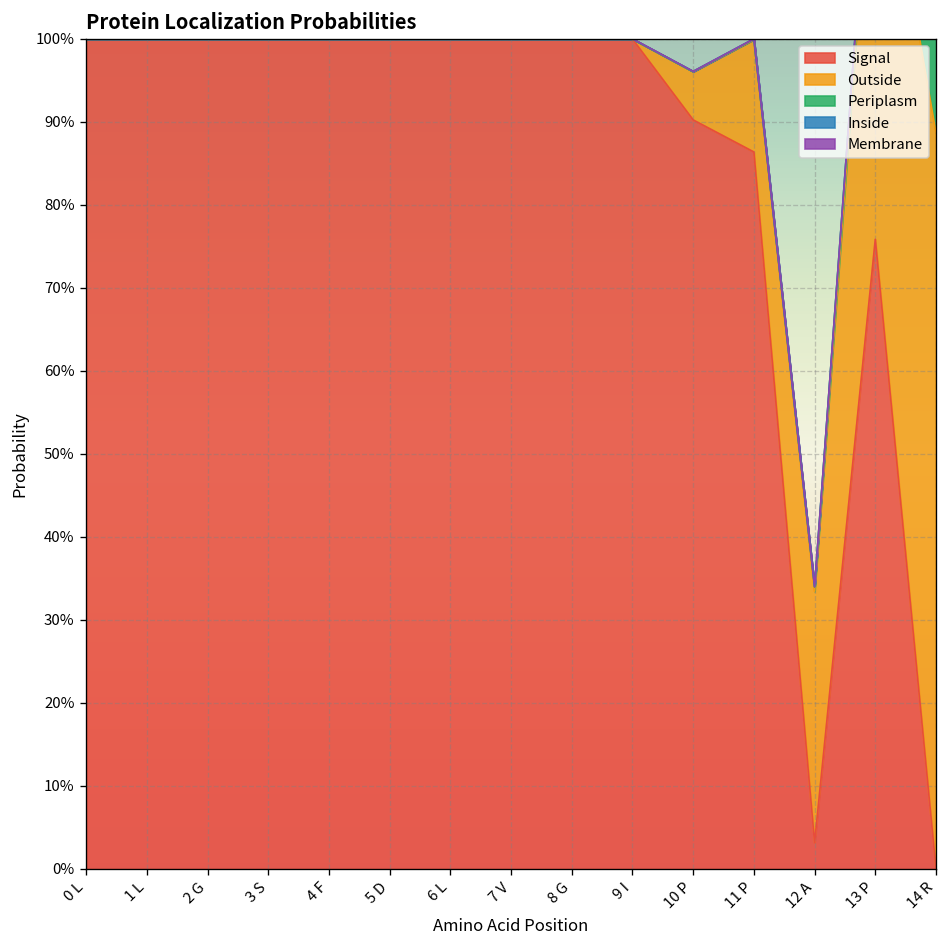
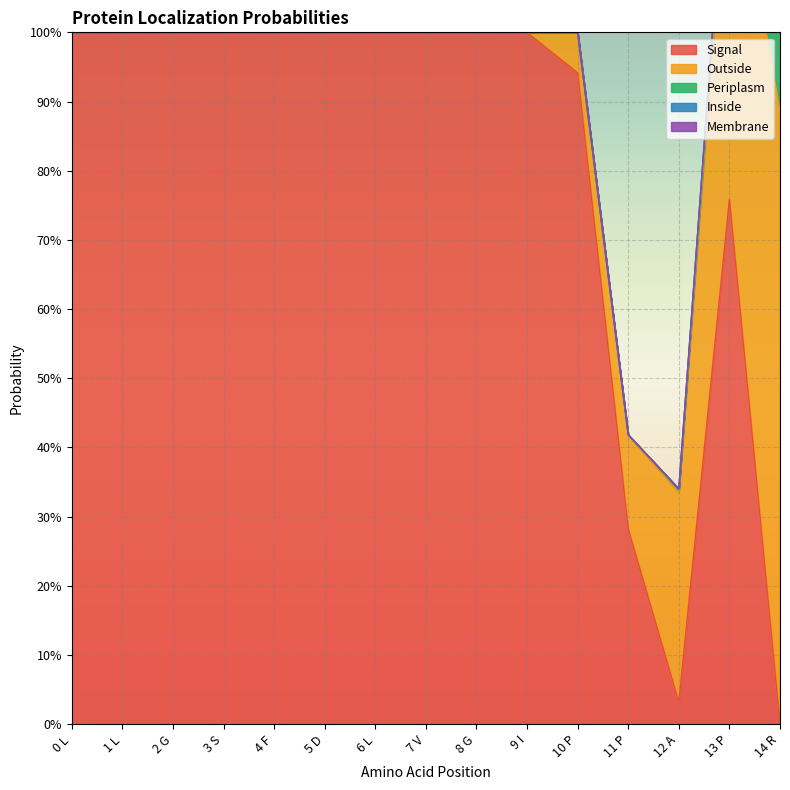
  {
    "Signal": {
-     "10 P": "90%",
-     "11 P": "86%",
+     "10 P": "94%",
+     "11 P": "28%",
      "12 A": "3%",
      "13 P": "76%",
      "14 R": "0%"
    },
    "Outside": {
      "12 A": "30%",
      "14 R": "89%"
    }
  }
